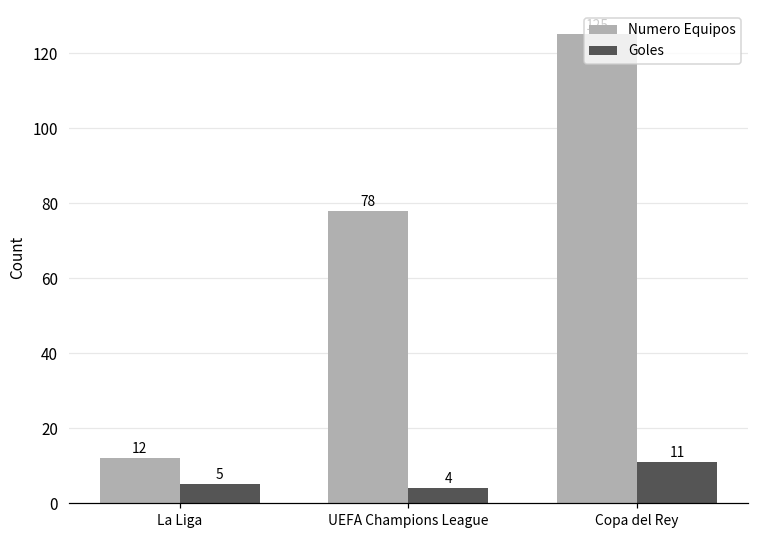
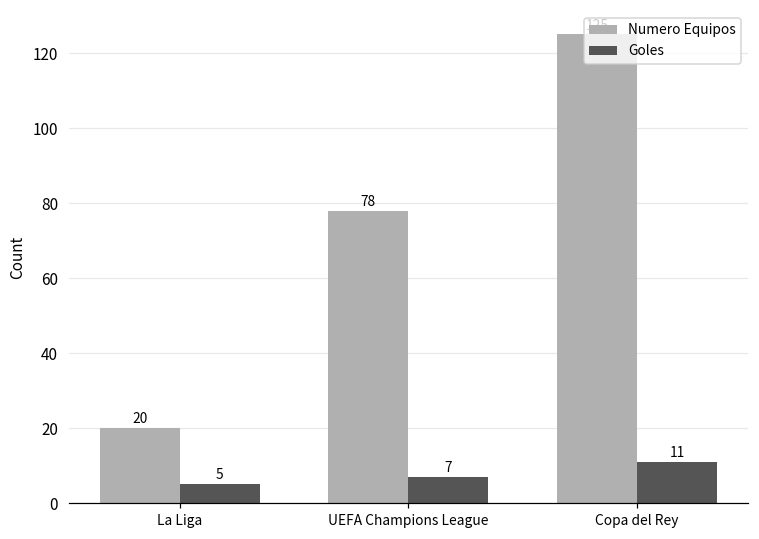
  {
    "Numero Equipos": {
-     "La Liga": 12,
+     "La Liga": 20,
      "UEFA Champions League": 78
    },
    "Goles": {
      "La Liga": 5,
-     "UEFA Champions League": 4,
+     "UEFA Champions League": 7,
      "Copa del Rey": 11
    }
  }
